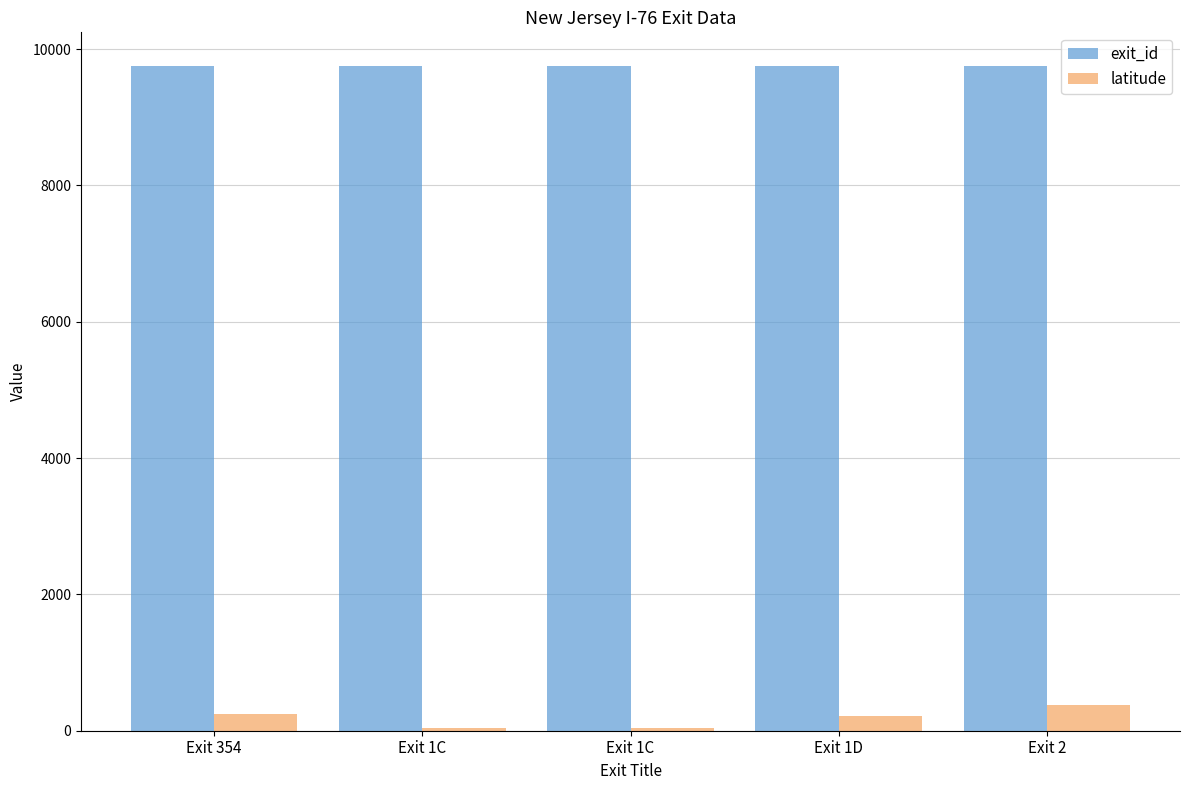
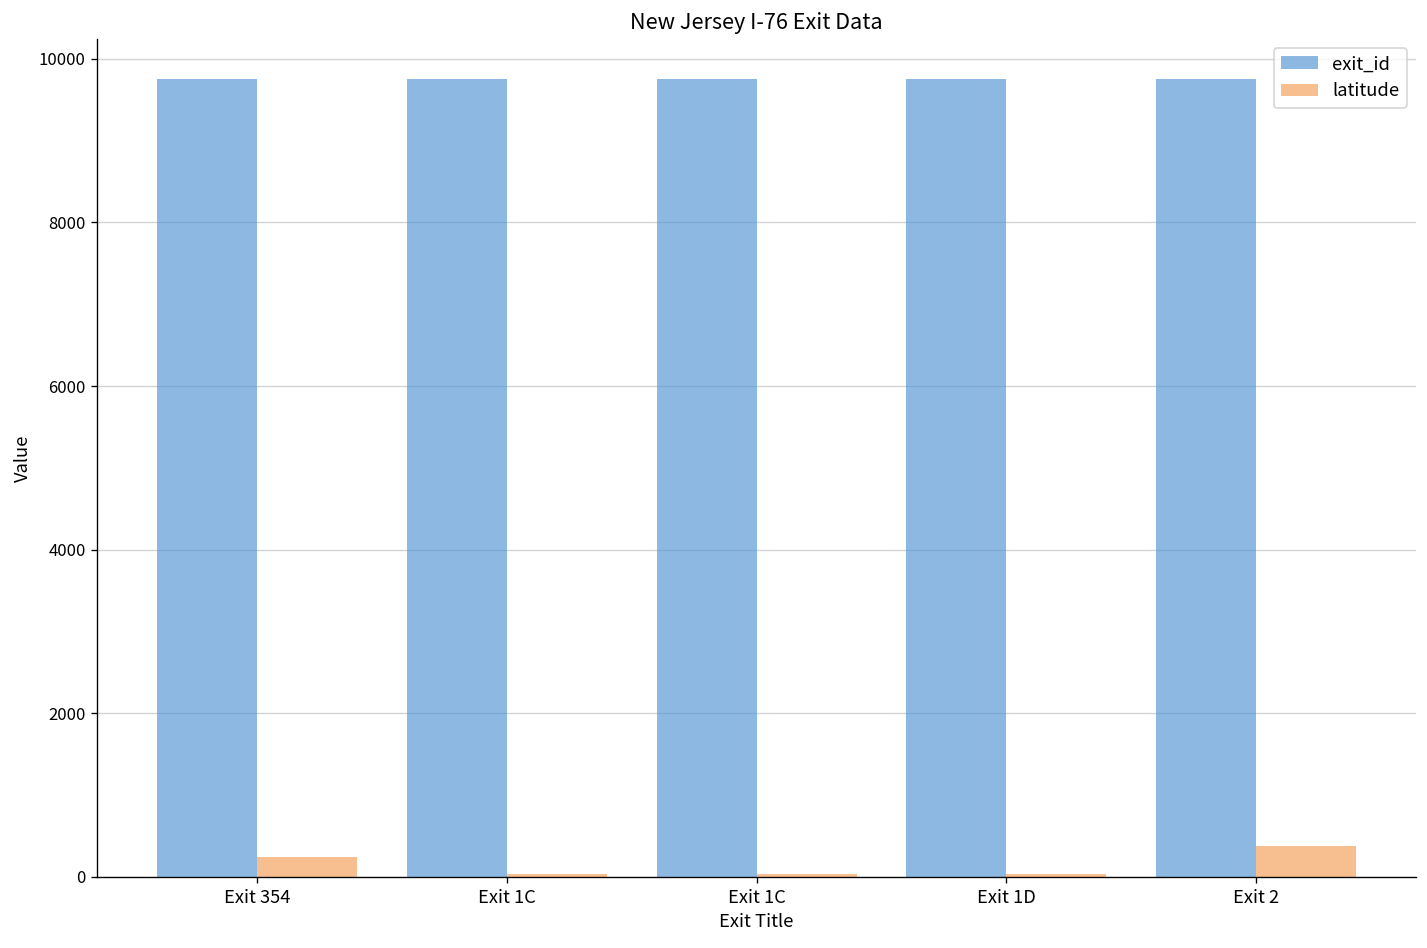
  {
    "exit_id": {
      "Exit 354": 9800,
      "Exit 1D": 9800,
      "Exit 2": 9800
    },
    "latitude": {
      "Exit 354": 200,
-     "Exit 1D": 200,
+     "Exit 1D": 0,
      "Exit 2": 400
    }
  }
